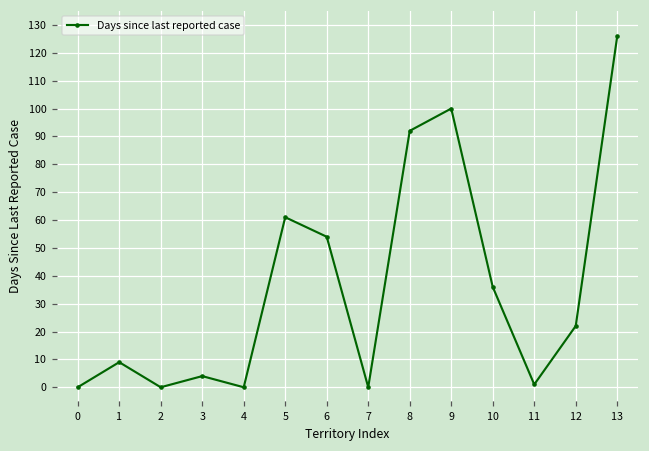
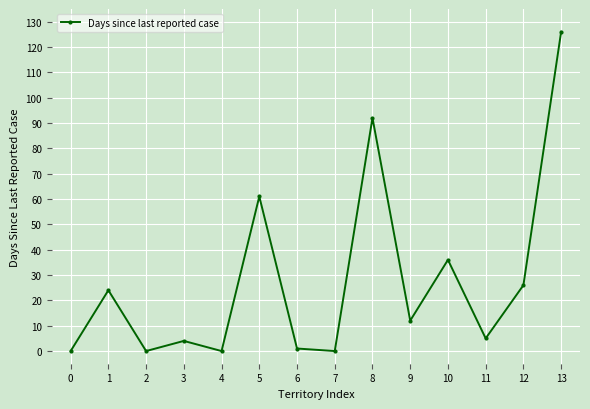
  {
    "0": 0,
-   "1": 9,
+   "1": 24,
    "2": 0,
    "3": 4,
    "4": 0,
    "5": 61,
-   "6": 54,
+   "6": 1,
    "7": 0,
    "8": 92,
-   "9": 100,
+   "9": 12,
    "10": 36,
-   "11": 1,
-   "12": 22,
+   "11": 5,
+   "12": 26,
    "13": 126
  }
